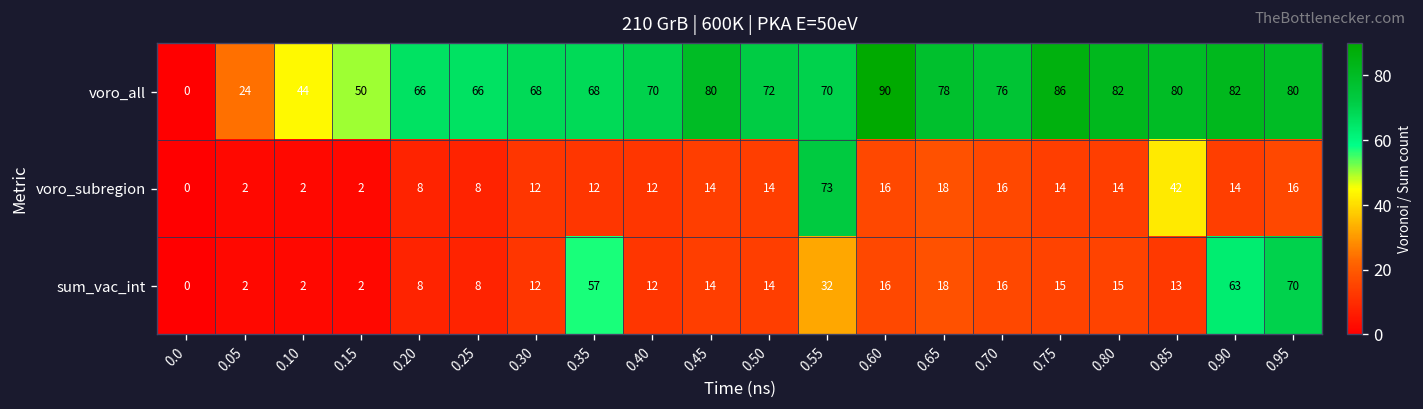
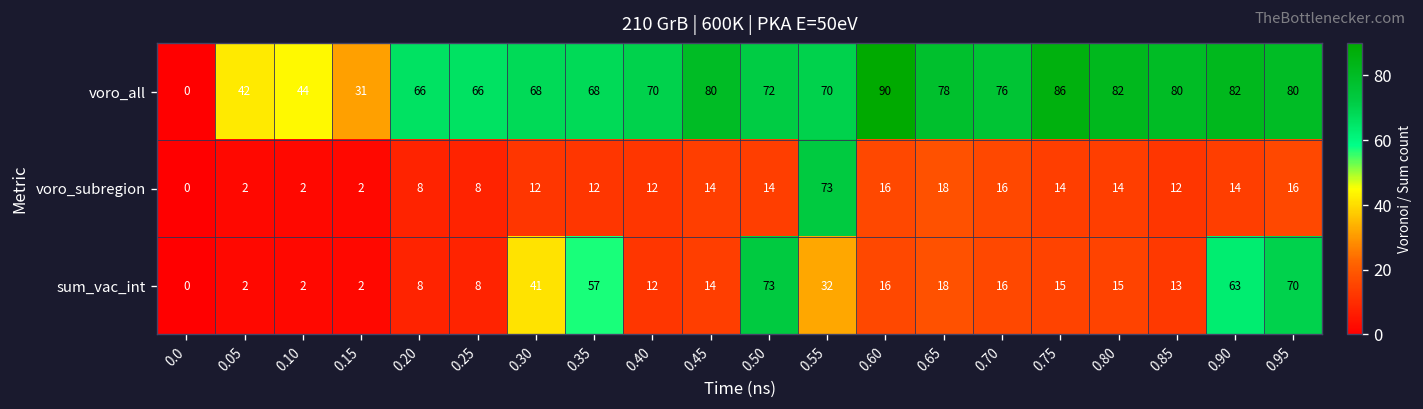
  {
    "voro_all": {
      "0.0": 0,
-     "0.05": 24,
+     "0.05": 42,
      "0.10": 44,
-     "0.15": 50,
+     "0.15": 31,
      "0.20": 66,
      "0.25": 66,
      "0.30": 68,
      "0.35": 68,
      "0.40": 70,
      "0.45": 80,
      "0.50": 72,
      "0.55": 70,
      "0.60": 90,
      "0.65": 78,
      "0.70": 76,
      "0.75": 86,
      "0.80": 82,
      "0.85": 80,
      "0.90": 82,
      "0.95": 80
    },
    "voro_subregion": {
      "0.0": 0,
      "0.05": 2,
      "0.10": 2,
      "0.15": 2,
      "0.20": 8,
      "0.25": 8,
      "0.30": 12,
      "0.35": 12,
      "0.40": 12,
      "0.45": 14,
      "0.50": 14,
      "0.55": 73,
      "0.60": 16,
      "0.65": 18,
      "0.70": 16,
      "0.75": 14,
      "0.80": 14,
-     "0.85": 42,
+     "0.85": 12,
      "0.90": 14,
      "0.95": 16
    },
    "sum_vac_int": {
      "0.0": 0,
      "0.05": 2,
      "0.10": 2,
      "0.15": 2,
      "0.20": 8,
      "0.25": 8,
-     "0.30": 12,
+     "0.30": 41,
      "0.35": 57,
      "0.40": 12,
      "0.45": 14,
-     "0.50": 14,
+     "0.50": 73,
      "0.55": 32,
      "0.60": 16,
      "0.65": 18,
      "0.70": 16,
      "0.75": 15,
      "0.80": 15,
      "0.85": 13,
      "0.90": 63,
      "0.95": 70
    }
  }
